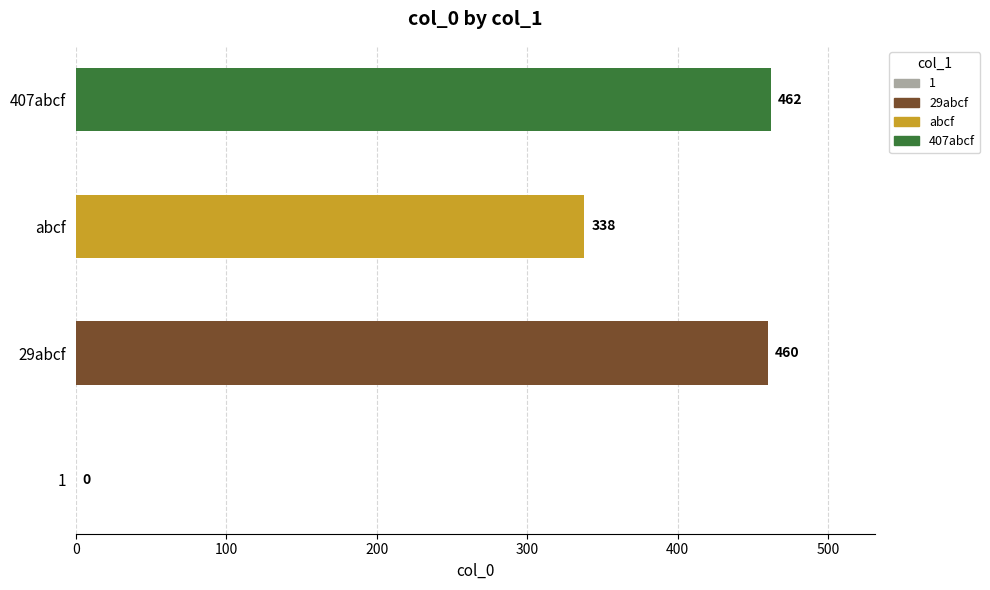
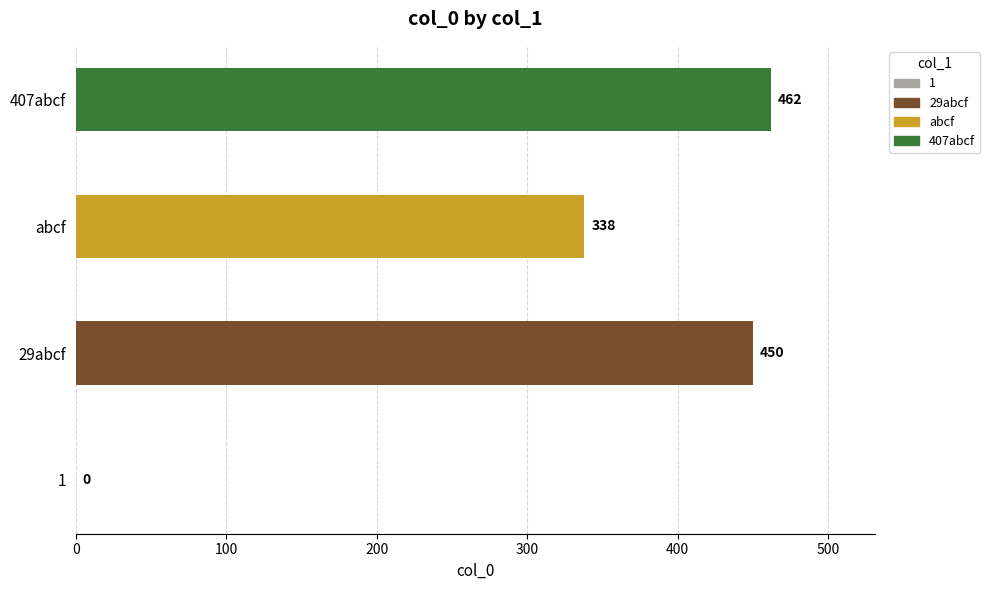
  {
    "407abcf": 462,
    "abcf": 338,
-   "29abcf": 460,
+   "29abcf": 450,
    "1": 0
  }
